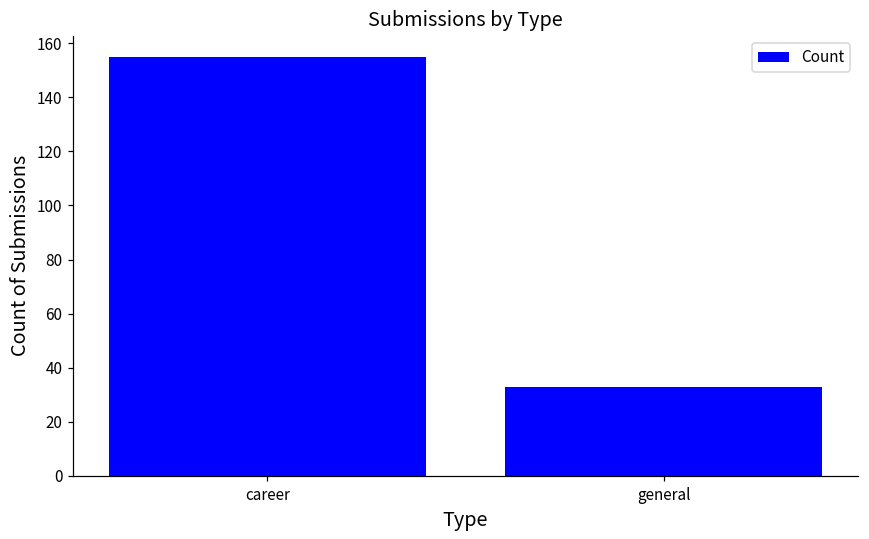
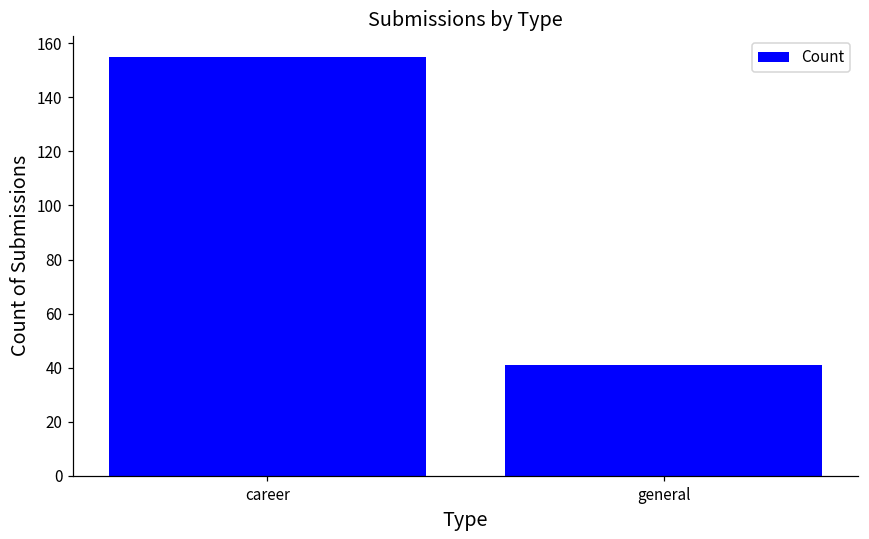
  {
    "career": 155,
-   "general": 33
+   "general": 41
  }
